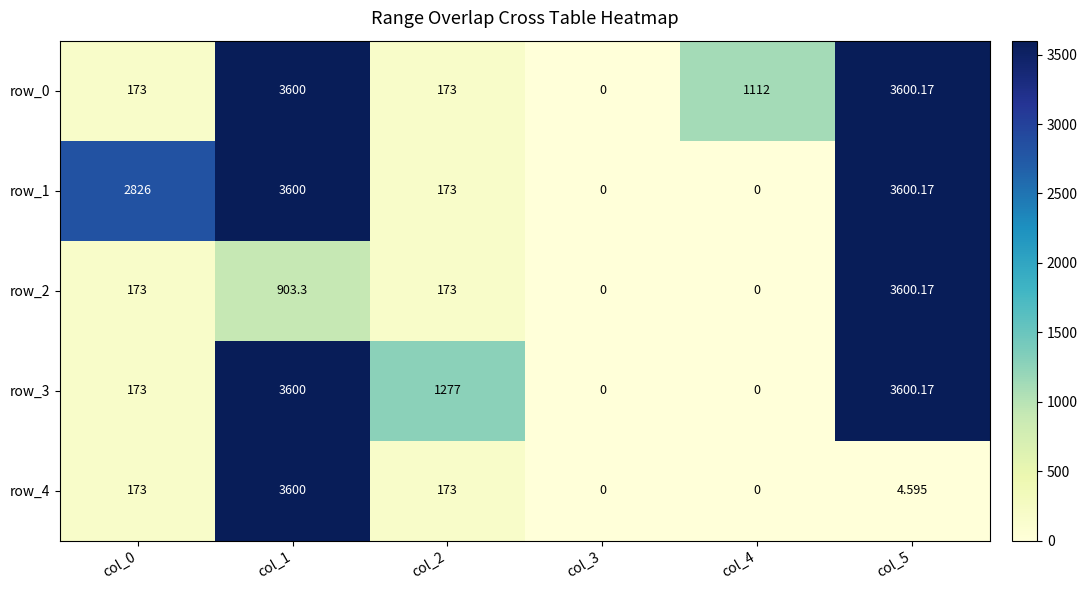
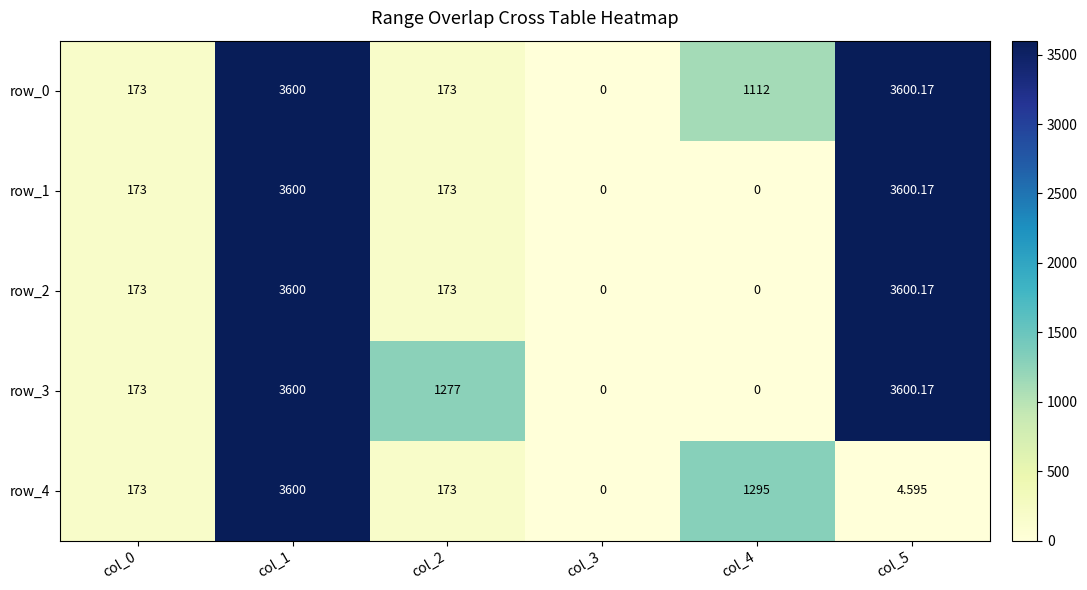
  {
    "row_0": {
      "col_0": 173,
      "col_1": 3600,
      "col_2": 173,
      "col_3": 0,
      "col_4": 1112,
      "col_5": 3600.17
    },
    "row_1": {
-     "col_0": 2826,
+     "col_0": 173,
      "col_1": 3600,
      "col_2": 173,
      "col_3": 0,
      "col_4": 0,
      "col_5": 3600.17
    },
    "row_2": {
      "col_0": 173,
-     "col_1": 903.3,
+     "col_1": 3600,
      "col_2": 173,
      "col_3": 0,
      "col_4": 0,
      "col_5": 3600.17
    },
    "row_3": {
      "col_0": 173,
      "col_1": 3600,
      "col_2": 1277,
      "col_3": 0,
      "col_4": 0,
      "col_5": 3600.17
    },
    "row_4": {
      "col_0": 173,
      "col_1": 3600,
      "col_2": 173,
      "col_3": 0,
-     "col_4": 0,
+     "col_4": 1295,
      "col_5": 4.595
    }
  }
